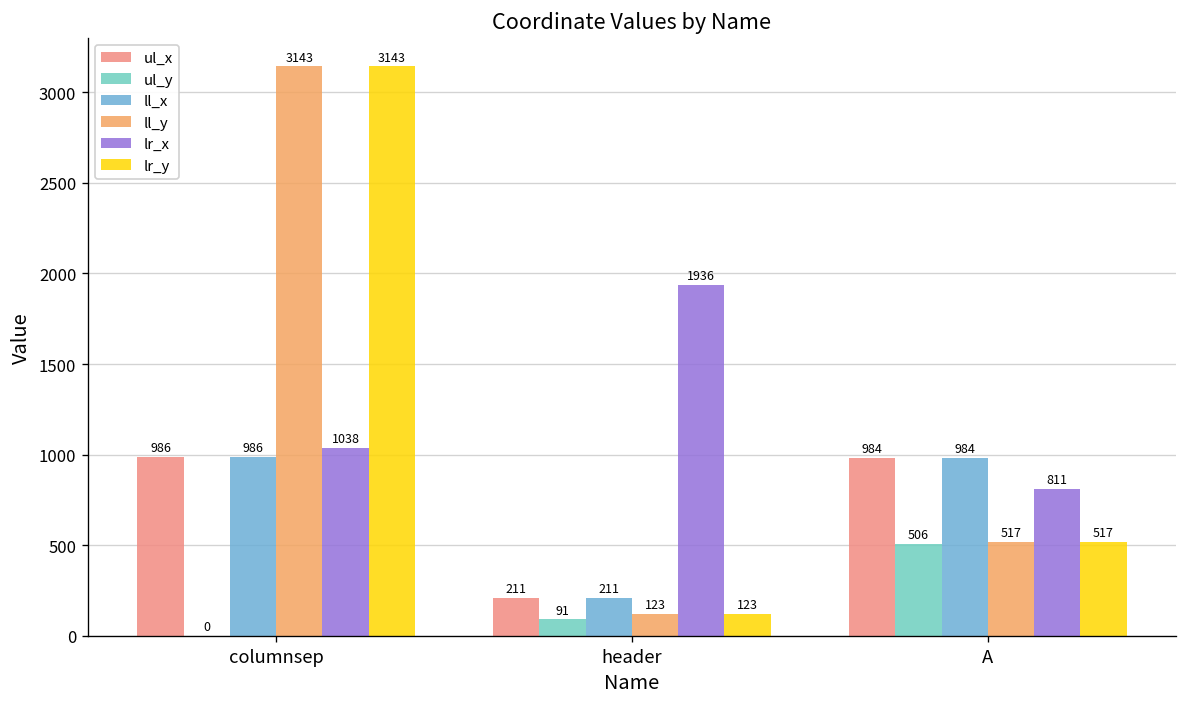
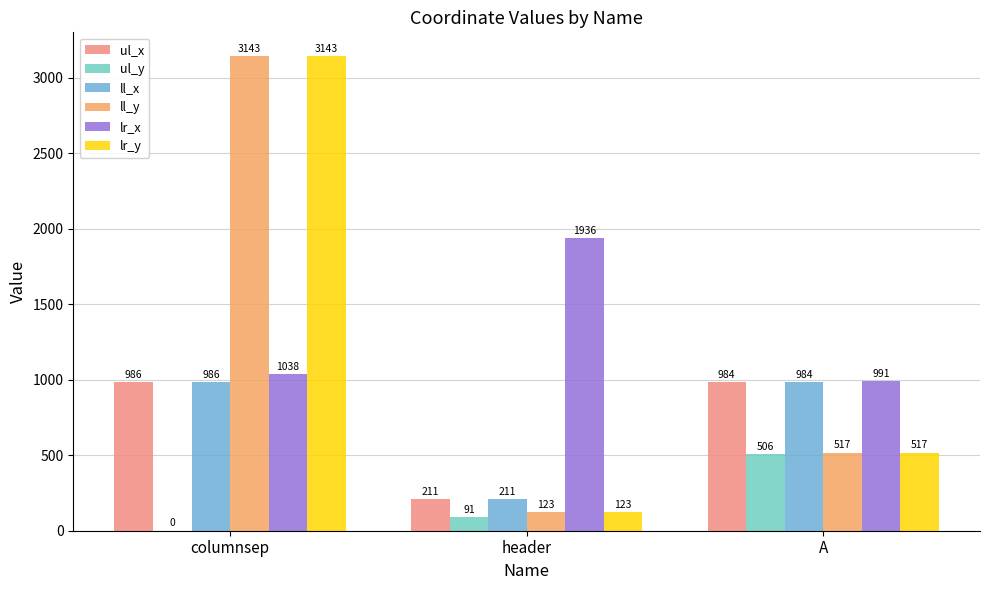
  {
    "lr_x": {
      "columnsep": 1038,
      "header": 1936,
-     "A": 811
+     "A": 991
    },
    "lr_y": {
      "columnsep": 3143,
      "header": 123,
      "A": 517
    }
  }
